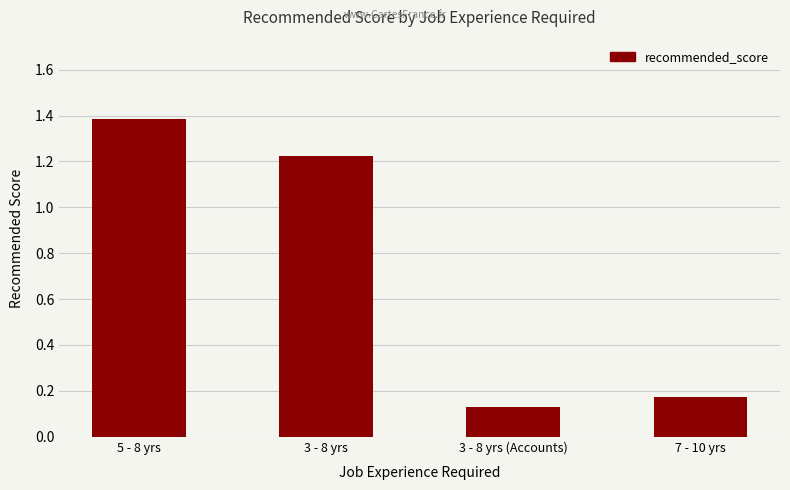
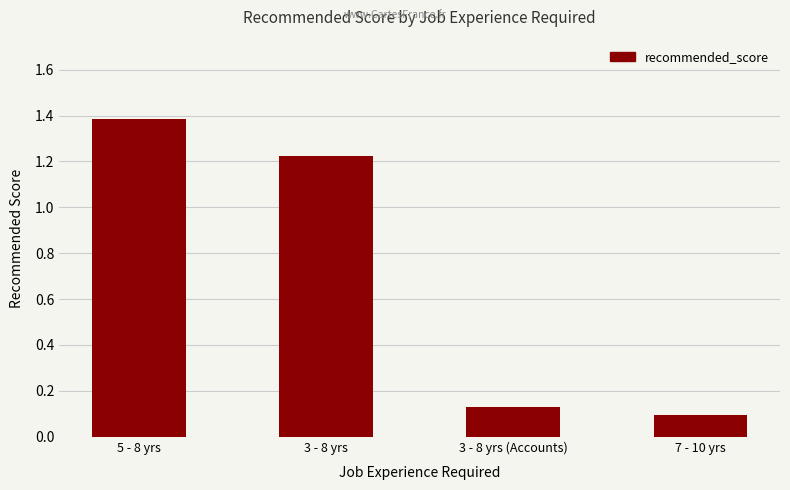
  {
    "5 - 8 yrs": 1.38,
    "3 - 8 yrs": 1.22,
    "3 - 8 yrs (Accounts)": 0.13,
-   "7 - 10 yrs": 0.17
+   "7 - 10 yrs": 0.09
  }
